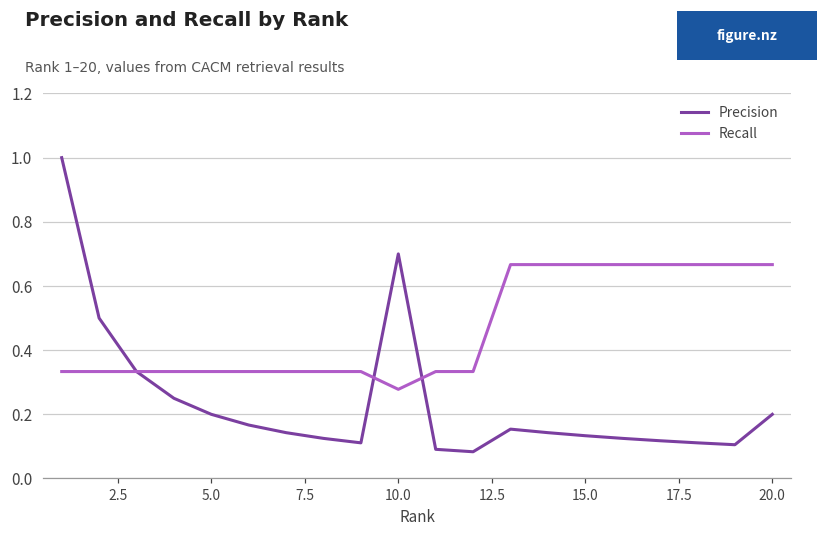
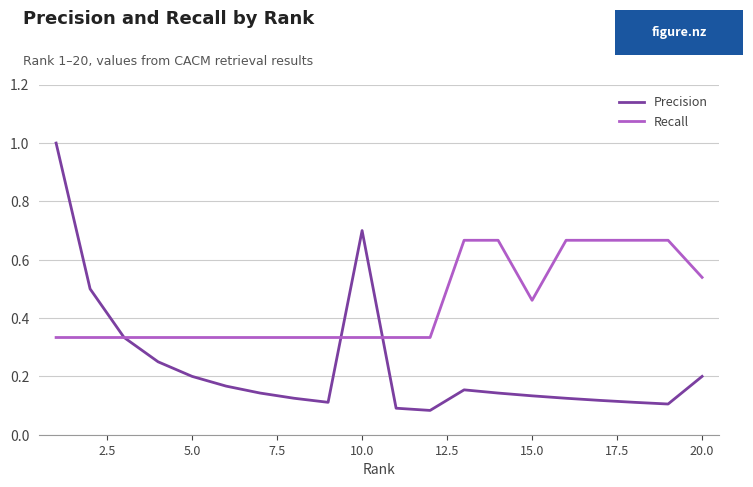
  {
    "Precision": {
      "5.0": 0.20,
      "10.0": 0.70,
      "15.0": 0.13,
      "20.0": 0.20
    },
    "Recall": {
      "5.0": 0.33,
-     "10.0": 0.28,
-     "15.0": 0.67,
-     "20.0": 0.67
+     "10.0": 0.33,
+     "15.0": 0.46,
+     "20.0": 0.54
    }
  }
